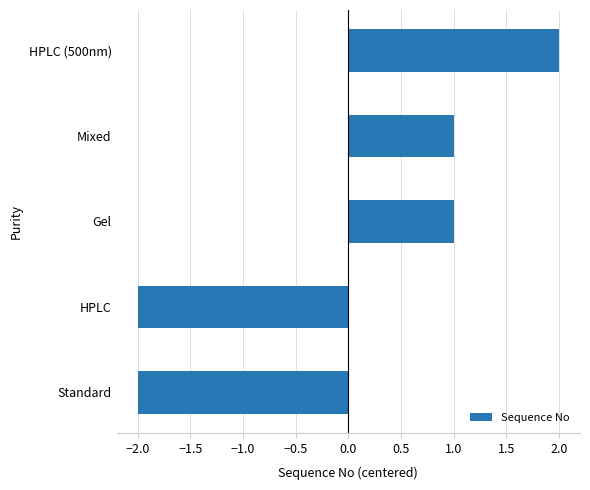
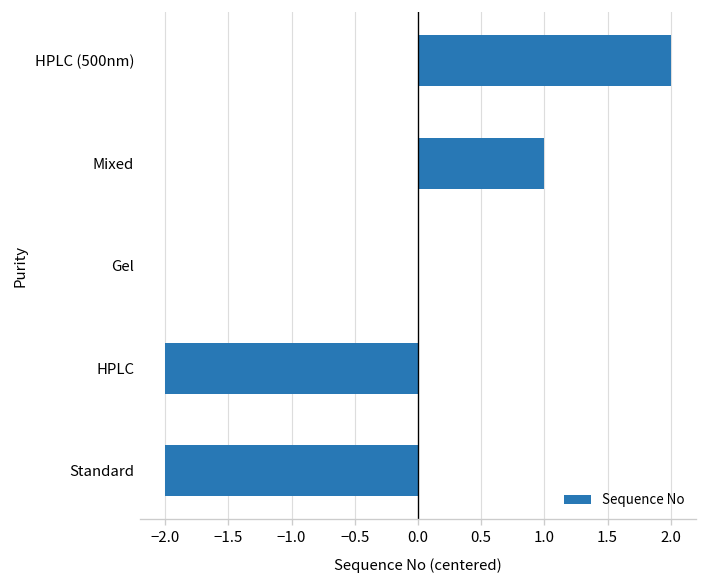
  {
    "HPLC (500nm)": 2.00,
    "Mixed": 1.00,
-   "Gel": 1.00,
+   "Gel": 0.00,
    "HPLC": -2.00,
    "Standard": -2.00
  }
